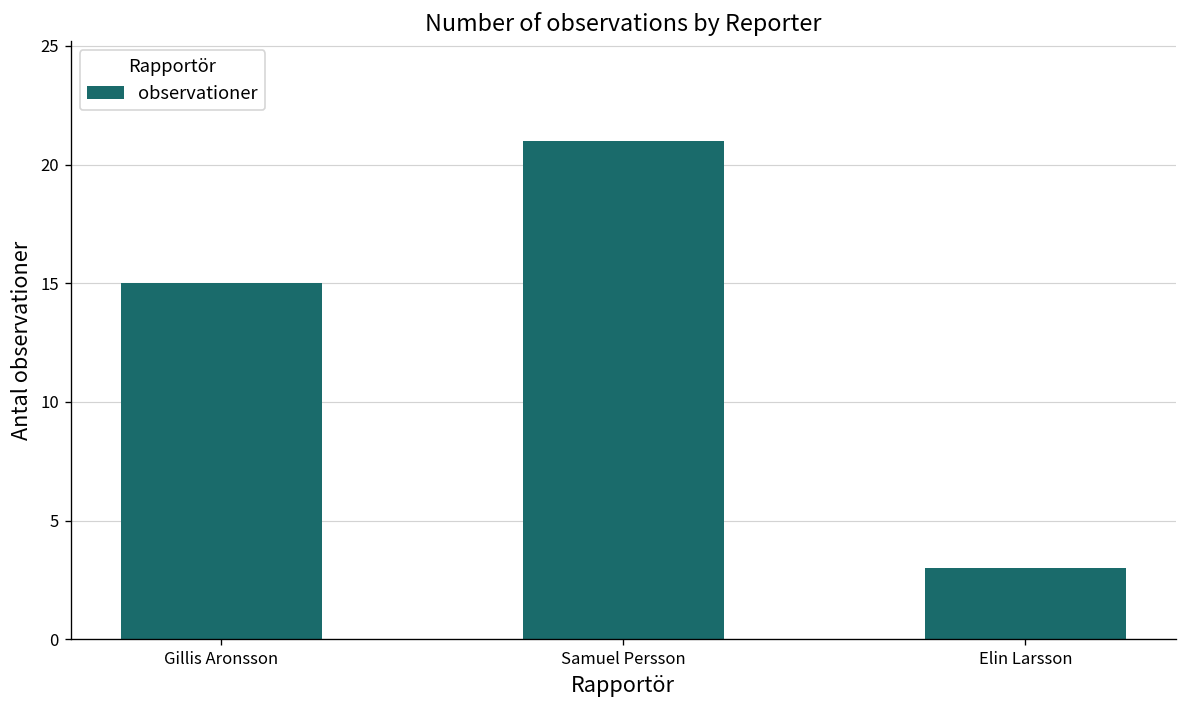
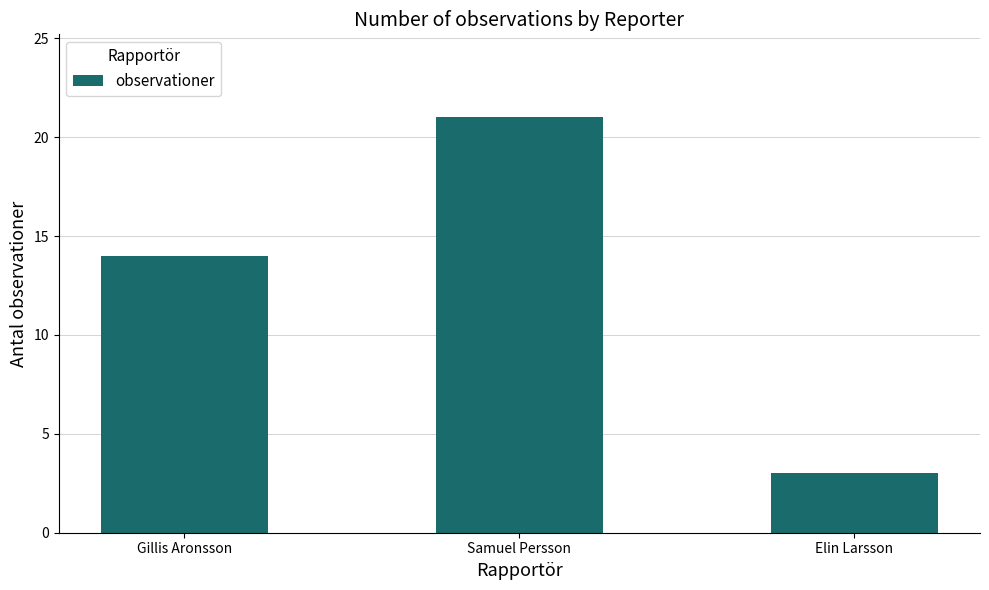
  {
-   "Gillis Aronsson": 15,
+   "Gillis Aronsson": 14,
    "Samuel Persson": 21,
    "Elin Larsson": 3
  }
